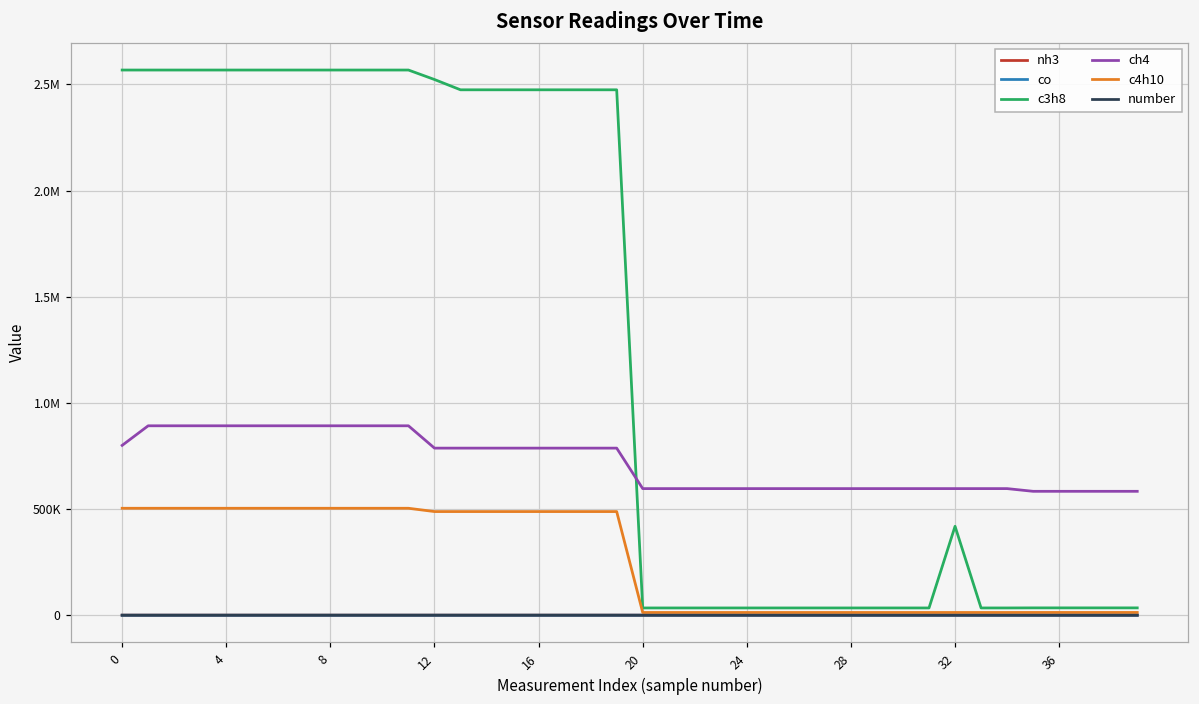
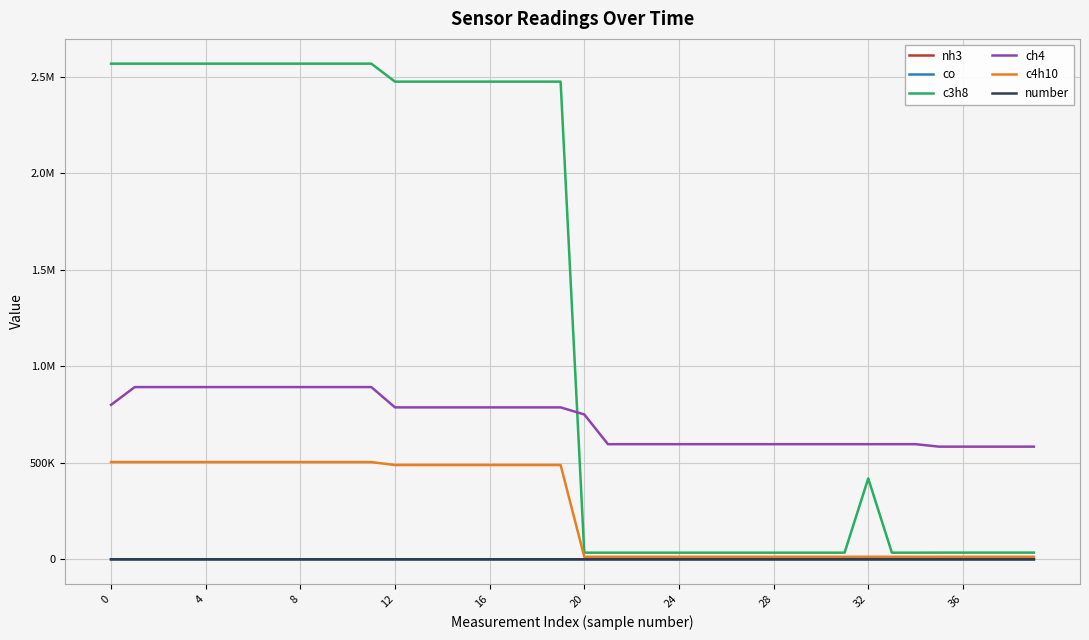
  {
    "number": {
      "0": 0,
      "4": 0,
      "8": 0,
      "12": 0,
      "16": 0
    },
    "c3h8": {
      "0": 2570000,
      "4": 2570000,
      "8": 2570000,
-     "12": 2520000,
+     "12": 2470000,
      "16": 2470000,
      "20": 30000,
      "24": 30000,
      "28": 30000,
      "32": 420000,
      "36": 30000
    },
    "ch4": {
      "0": 800000,
      "4": 890000,
      "8": 890000,
      "12": 790000,
      "16": 790000,
-     "20": 600000,
+     "20": 750000,
      "24": 600000,
      "28": 600000,
      "32": 600000,
      "36": 580000
    },
    "c4h10": {
      "0": 500000,
      "4": 500000,
      "8": 500000,
      "12": 490000,
      "16": 490000
    }
  }
